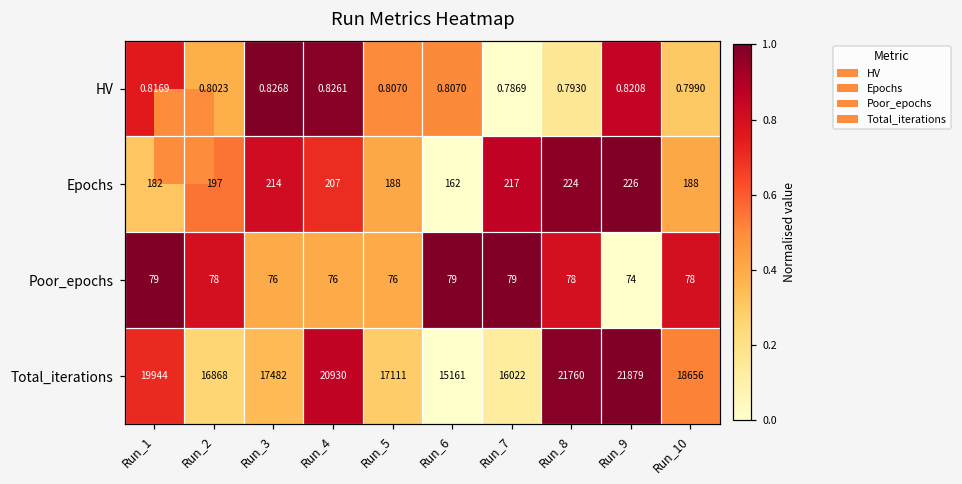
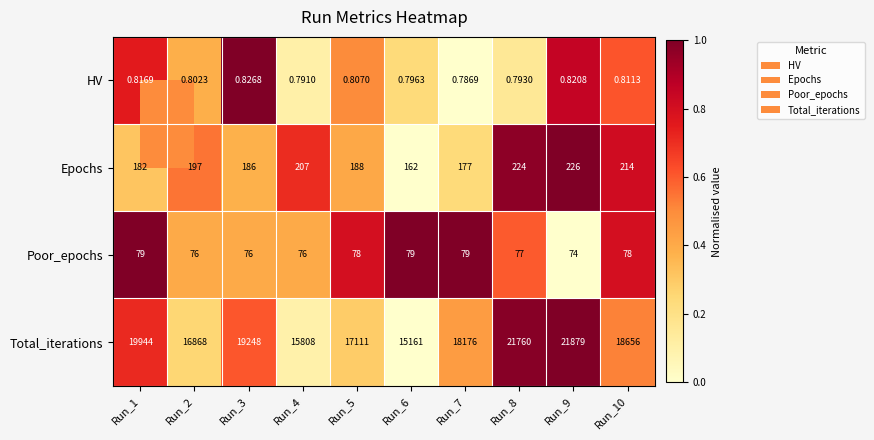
  {
    "HV": {
      "Run_3": 0.8268,
-     "Run_4": 0.8261,
+     "Run_4": 0.7910,
      "Run_5": 0.8070,
-     "Run_6": 0.8070,
+     "Run_6": 0.7963,
      "Run_7": 0.7869,
      "Run_8": 0.7930,
      "Run_9": 0.8208,
-     "Run_10": 0.7990
+     "Run_10": 0.8113
    },
    "Epochs": {
-     "Run_3": 214,
+     "Run_3": 186,
      "Run_4": 207,
      "Run_5": 188,
      "Run_6": 162,
-     "Run_7": 217,
+     "Run_7": 177,
      "Run_8": 224,
      "Run_9": 226,
-     "Run_10": 188
+     "Run_10": 214
    },
    "Poor_epochs": {
      "Run_1": 79,
-     "Run_2": 78,
+     "Run_2": 76,
      "Run_3": 76,
      "Run_4": 76,
-     "Run_5": 76,
+     "Run_5": 78,
      "Run_6": 79,
      "Run_7": 79,
-     "Run_8": 78,
+     "Run_8": 77,
      "Run_9": 74,
      "Run_10": 78
    },
    "Total_iterations": {
      "Run_1": 19944,
      "Run_2": 16868,
-     "Run_3": 17482,
-     "Run_4": 20930,
+     "Run_3": 19248,
+     "Run_4": 15808,
      "Run_5": 17111,
      "Run_6": 15161,
-     "Run_7": 16022,
+     "Run_7": 18176,
      "Run_8": 21760,
      "Run_9": 21879,
      "Run_10": 18656
    }
  }
